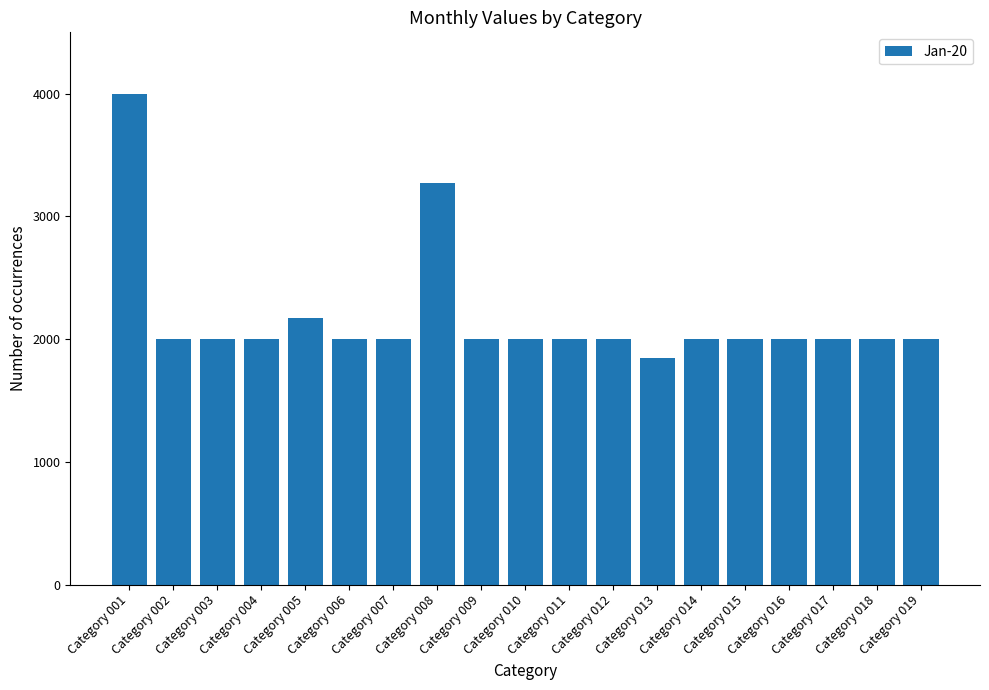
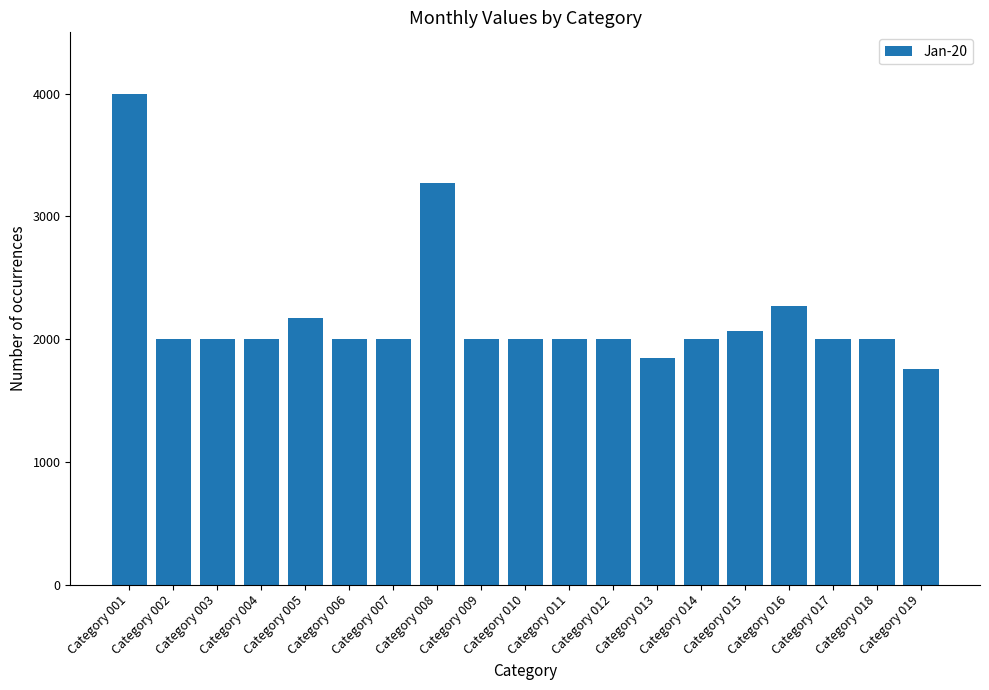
  {
    "Category 001": 4000,
    "Category 002": 2000,
    "Category 003": 2000,
    "Category 004": 2000,
    "Category 005": 2170,
    "Category 006": 2000,
    "Category 007": 2000,
    "Category 008": 3270,
    "Category 009": 2000,
    "Category 010": 2000,
    "Category 011": 2000,
    "Category 012": 2000,
    "Category 013": 1850,
    "Category 014": 2000,
-   "Category 015": 2000,
-   "Category 016": 2000,
+   "Category 015": 2070,
+   "Category 016": 2270,
    "Category 017": 2000,
    "Category 018": 2000,
-   "Category 019": 2000
+   "Category 019": 1760
  }
